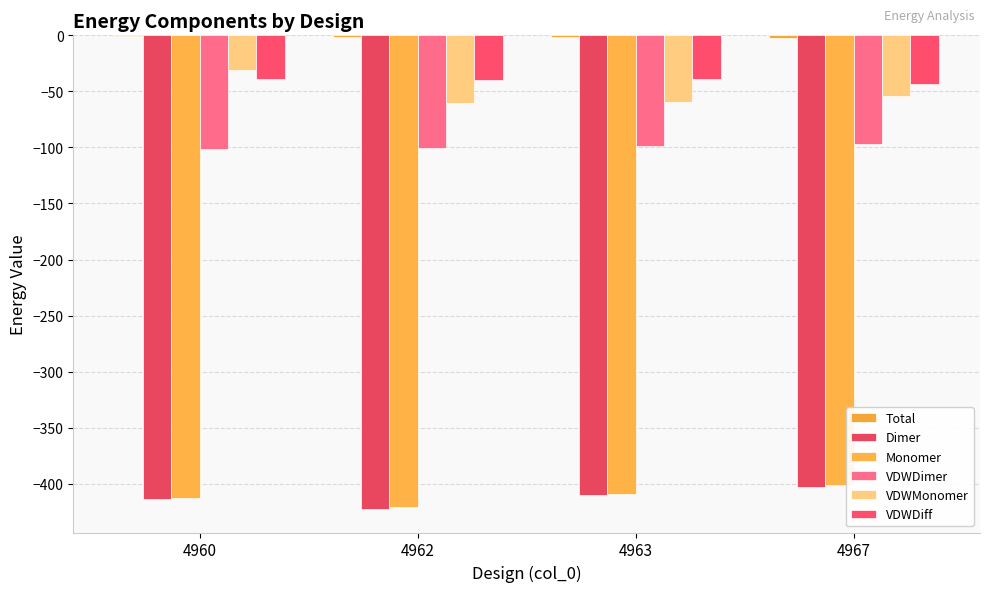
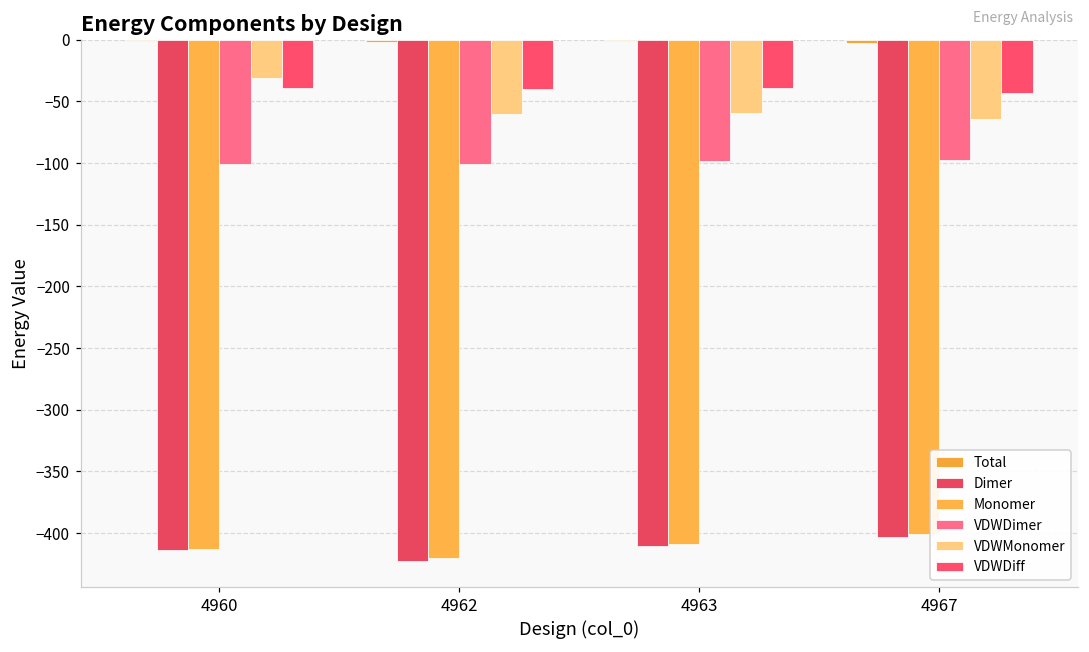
  {
    "VDWMonomer": {
      "4960": -31,
      "4962": -61,
      "4963": -59,
-     "4967": -54
+     "4967": -65
    }
  }
